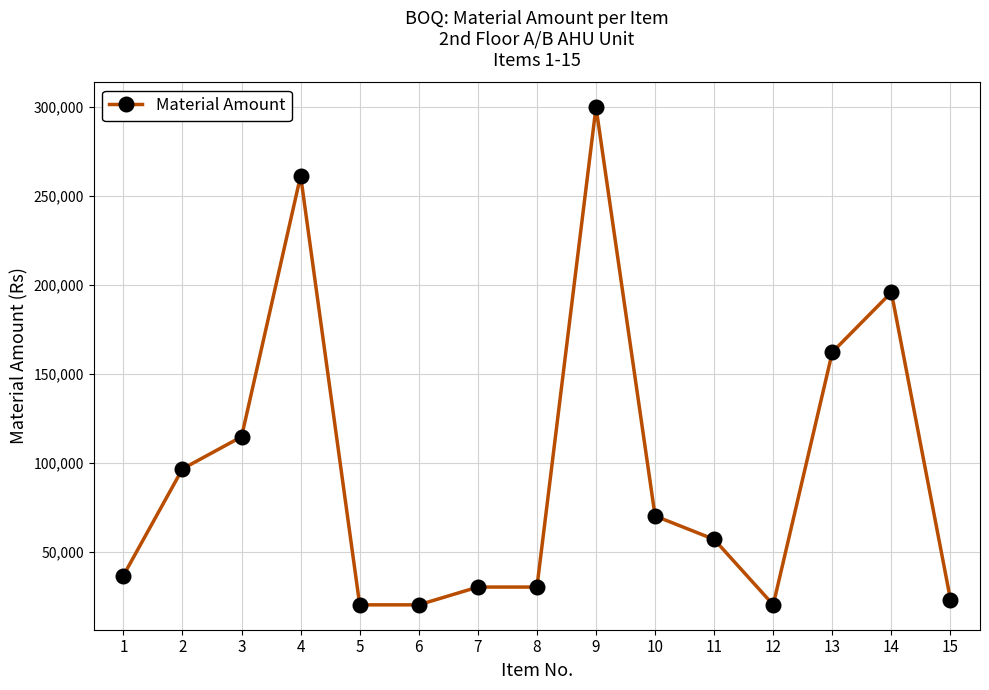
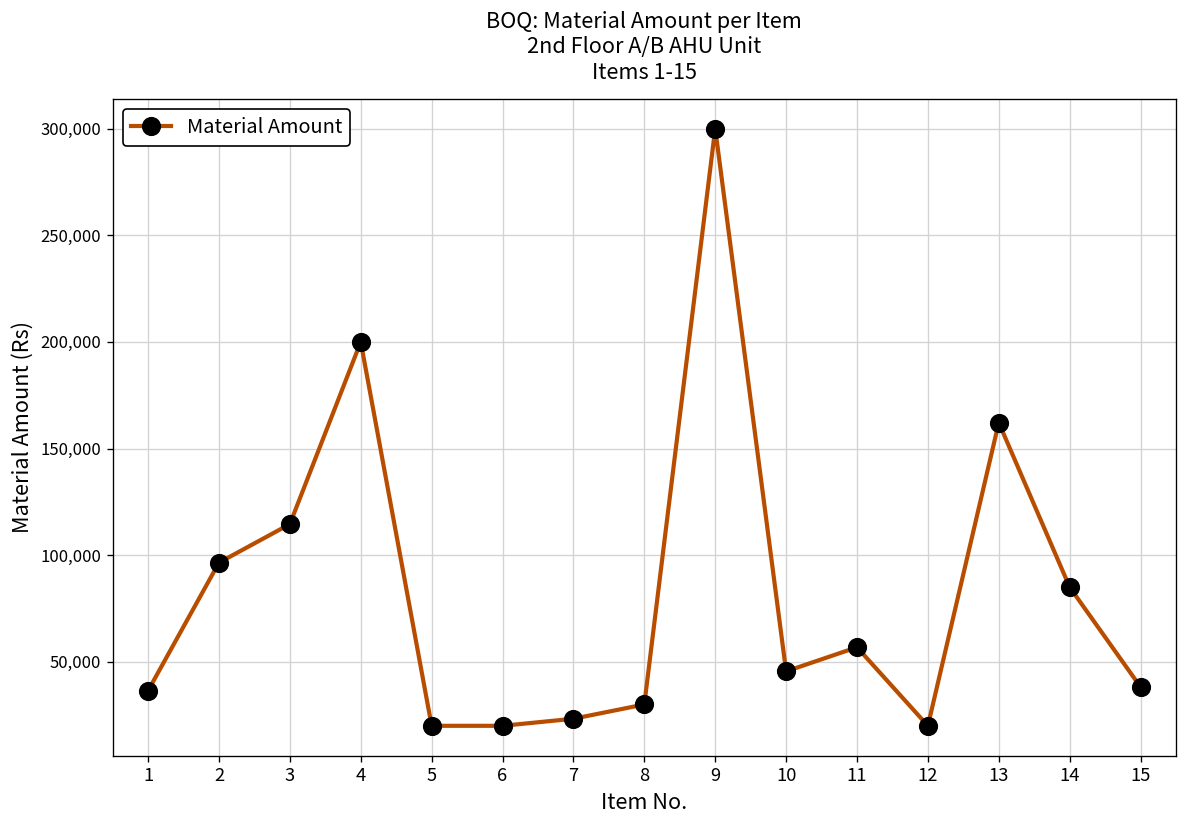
  {
    "1": "36,000",
    "2": "96,000",
    "3": "115,000",
-   "4": "261,000",
+   "4": "200,000",
    "5": "20,000",
    "6": "20,000",
-   "7": "30,000",
+   "7": "23,000",
    "8": "30,000",
    "9": "300,000",
-   "10": "70,000",
+   "10": "46,000",
    "11": "57,000",
    "12": "20,000",
    "13": "162,000",
-   "14": "196,000",
-   "15": "23,000"
+   "14": "85,000",
+   "15": "38,000"
  }
